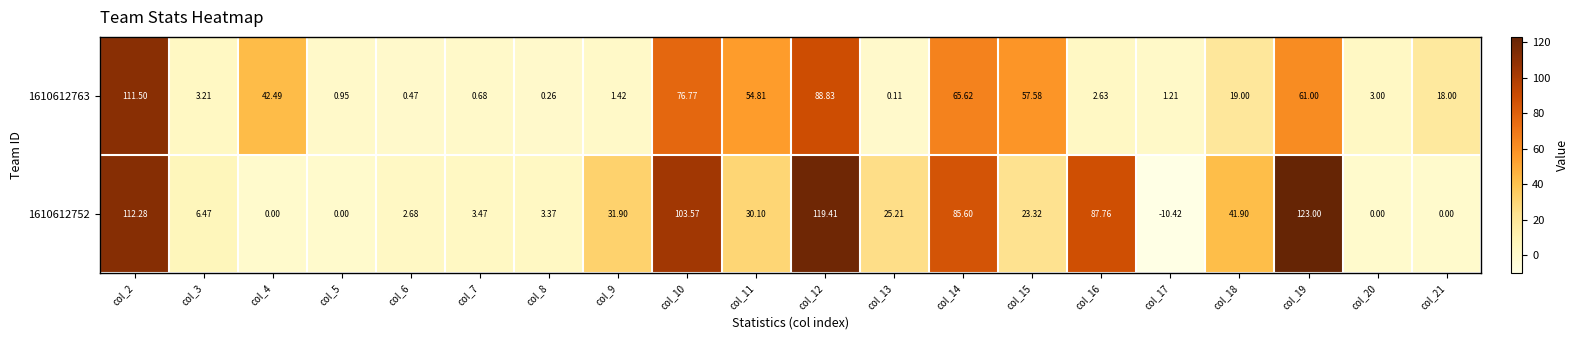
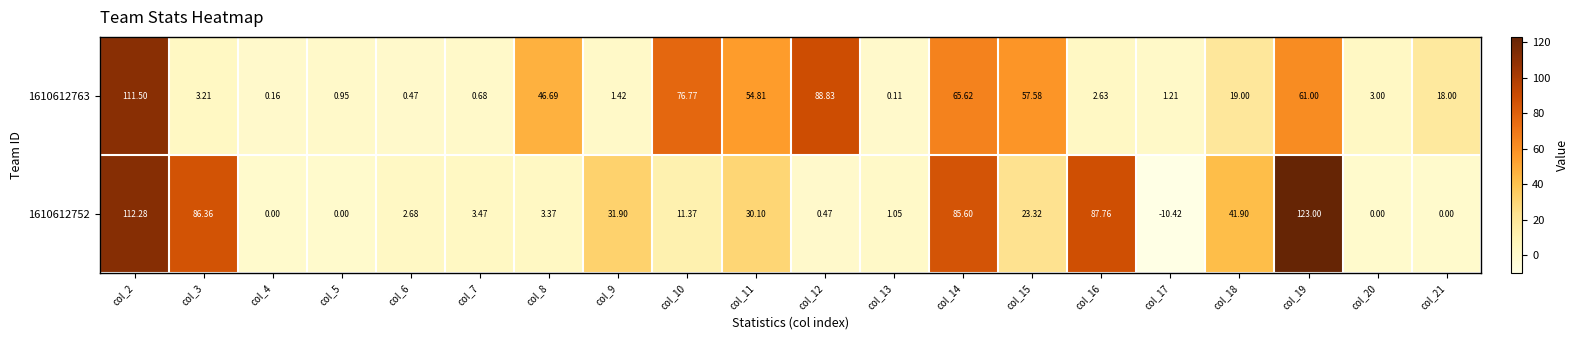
  {
    "1610612763": {
      "col_2": 111.50,
      "col_3": 3.21,
-     "col_4": 42.49,
+     "col_4": 0.16,
      "col_5": 0.95,
      "col_6": 0.47,
      "col_7": 0.68,
-     "col_8": 0.26,
+     "col_8": 46.69,
      "col_9": 1.42,
      "col_10": 76.77,
      "col_11": 54.81,
      "col_12": 88.83,
      "col_13": 0.11,
      "col_14": 65.62,
      "col_15": 57.58,
      "col_16": 2.63,
      "col_17": 1.21,
      "col_18": 19.00,
      "col_19": 61.00,
      "col_20": 3.00,
      "col_21": 18.00
    },
    "1610612752": {
      "col_2": 112.28,
-     "col_3": 6.47,
+     "col_3": 86.36,
      "col_4": 0.00,
      "col_5": 0.00,
      "col_6": 2.68,
      "col_7": 3.47,
      "col_8": 3.37,
      "col_9": 31.90,
-     "col_10": 103.57,
+     "col_10": 11.37,
      "col_11": 30.10,
-     "col_12": 119.41,
-     "col_13": 25.21,
+     "col_12": 0.47,
+     "col_13": 1.05,
      "col_14": 85.60,
      "col_15": 23.32,
      "col_16": 87.76,
      "col_17": -10.42,
      "col_18": 41.90,
      "col_19": 123.00,
      "col_20": 0.00,
      "col_21": 0.00
    }
  }
